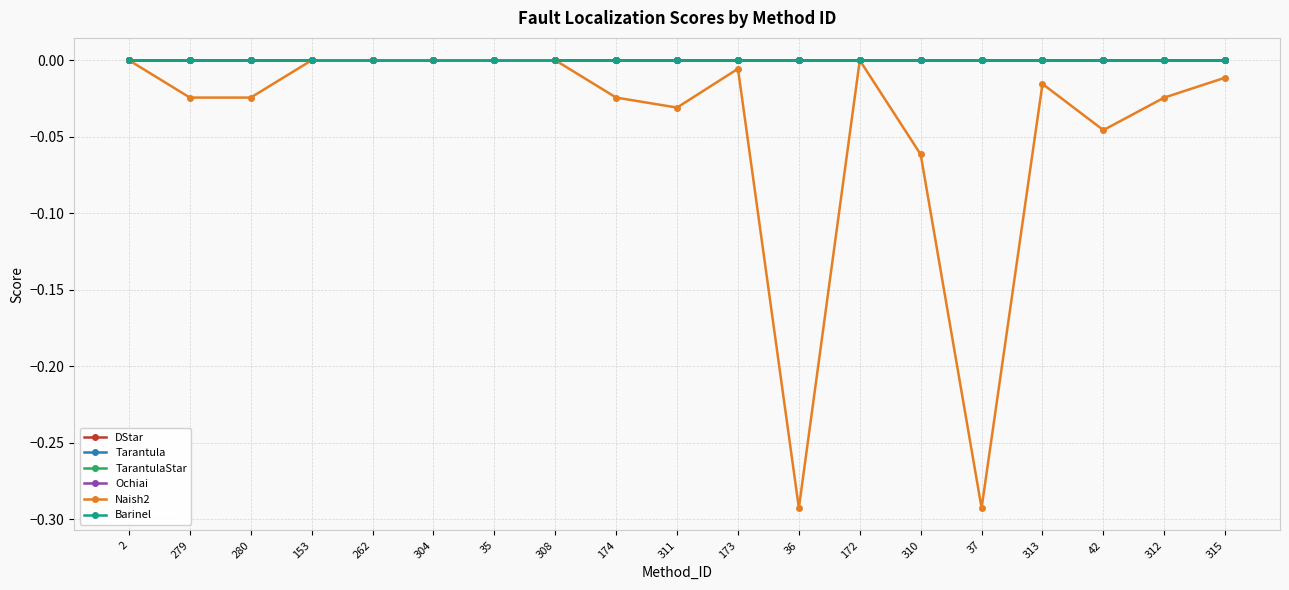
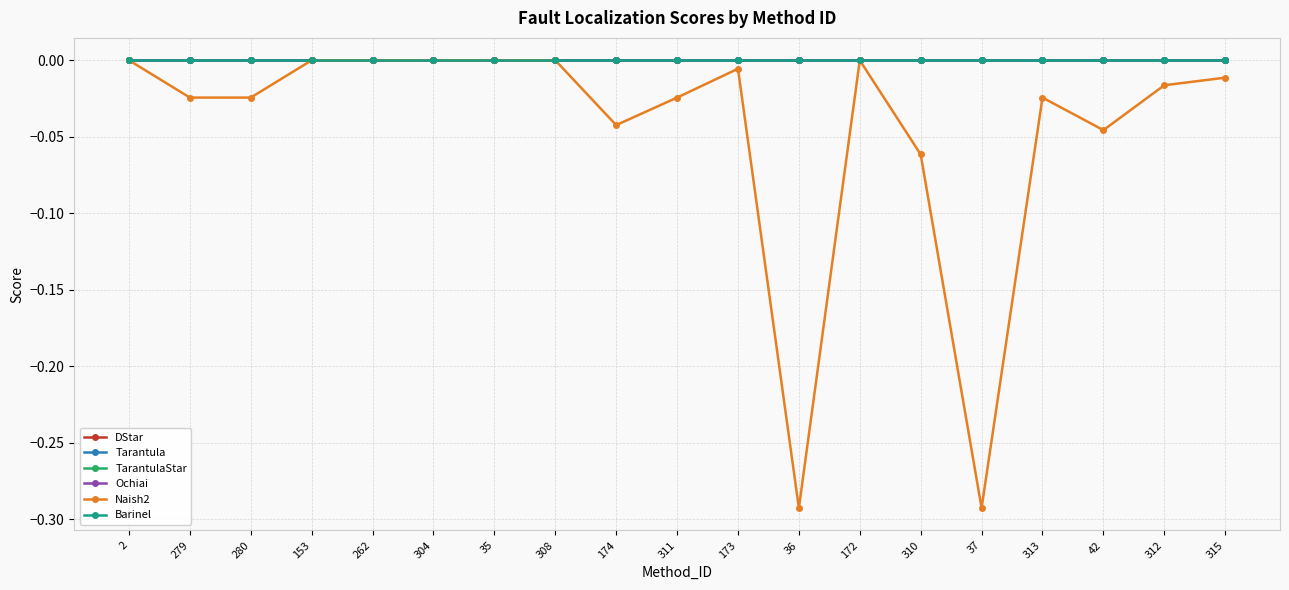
  {
    "Barinel": {
      "279": 0.000,
      "280": 0.000,
      "174": 0.000,
      "311": 0.000,
      "173": 0.000,
      "36": 0.000,
      "310": 0.000,
      "37": 0.000,
      "313": 0.000,
      "42": 0.000,
      "312": 0.000,
      "315": 0.000
    },
    "Naish2": {
      "279": -0.024,
      "280": -0.024,
-     "174": -0.024,
-     "311": -0.031,
+     "174": -0.042,
+     "311": -0.024,
      "173": -0.006,
      "36": -0.293,
      "310": -0.062,
      "37": -0.293,
-     "313": -0.015,
+     "313": -0.024,
      "42": -0.046,
-     "312": -0.024,
+     "312": -0.016,
      "315": -0.011
    }
  }
